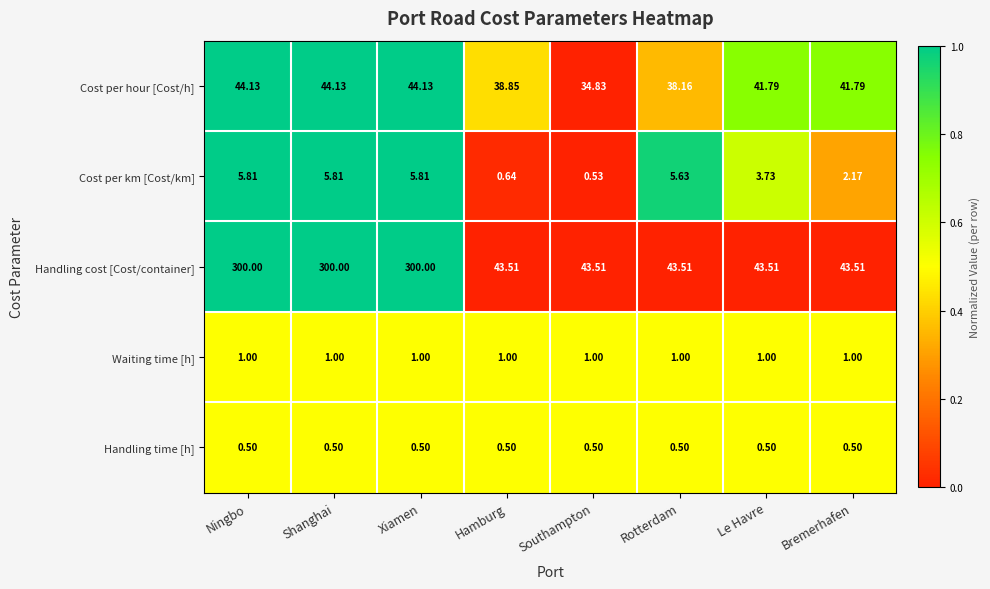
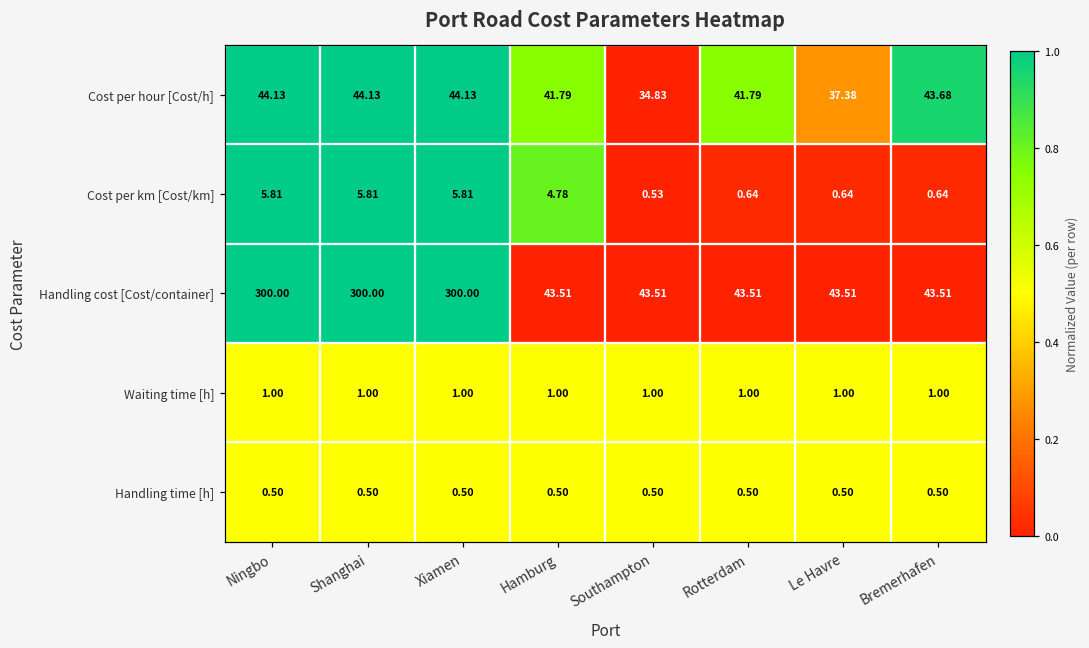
  {
    "Cost per hour [Cost/h]": {
      "Ningbo": 44.13,
      "Shanghai": 44.13,
      "Xiamen": 44.13,
-     "Hamburg": 38.85,
+     "Hamburg": 41.79,
      "Southampton": 34.83,
-     "Rotterdam": 38.16,
-     "Le Havre": 41.79,
-     "Bremerhafen": 41.79
+     "Rotterdam": 41.79,
+     "Le Havre": 37.38,
+     "Bremerhafen": 43.68
    },
    "Cost per km [Cost/km]": {
      "Ningbo": 5.81,
      "Shanghai": 5.81,
      "Xiamen": 5.81,
-     "Hamburg": 0.64,
+     "Hamburg": 4.78,
      "Southampton": 0.53,
-     "Rotterdam": 5.63,
-     "Le Havre": 3.73,
-     "Bremerhafen": 2.17
+     "Rotterdam": 0.64,
+     "Le Havre": 0.64,
+     "Bremerhafen": 0.64
    },
    "Handling cost [Cost/container]": {
      "Ningbo": 300.00,
      "Shanghai": 300.00,
      "Xiamen": 300.00,
      "Hamburg": 43.51,
      "Southampton": 43.51,
      "Rotterdam": 43.51,
      "Le Havre": 43.51,
      "Bremerhafen": 43.51
    },
    "Waiting time [h]": {
      "Ningbo": 1.00,
      "Shanghai": 1.00,
      "Xiamen": 1.00,
      "Hamburg": 1.00,
      "Southampton": 1.00,
      "Rotterdam": 1.00,
      "Le Havre": 1.00,
      "Bremerhafen": 1.00
    },
    "Handling time [h]": {
      "Ningbo": 0.50,
      "Shanghai": 0.50,
      "Xiamen": 0.50,
      "Hamburg": 0.50,
      "Southampton": 0.50,
      "Rotterdam": 0.50,
      "Le Havre": 0.50,
      "Bremerhafen": 0.50
    }
  }
